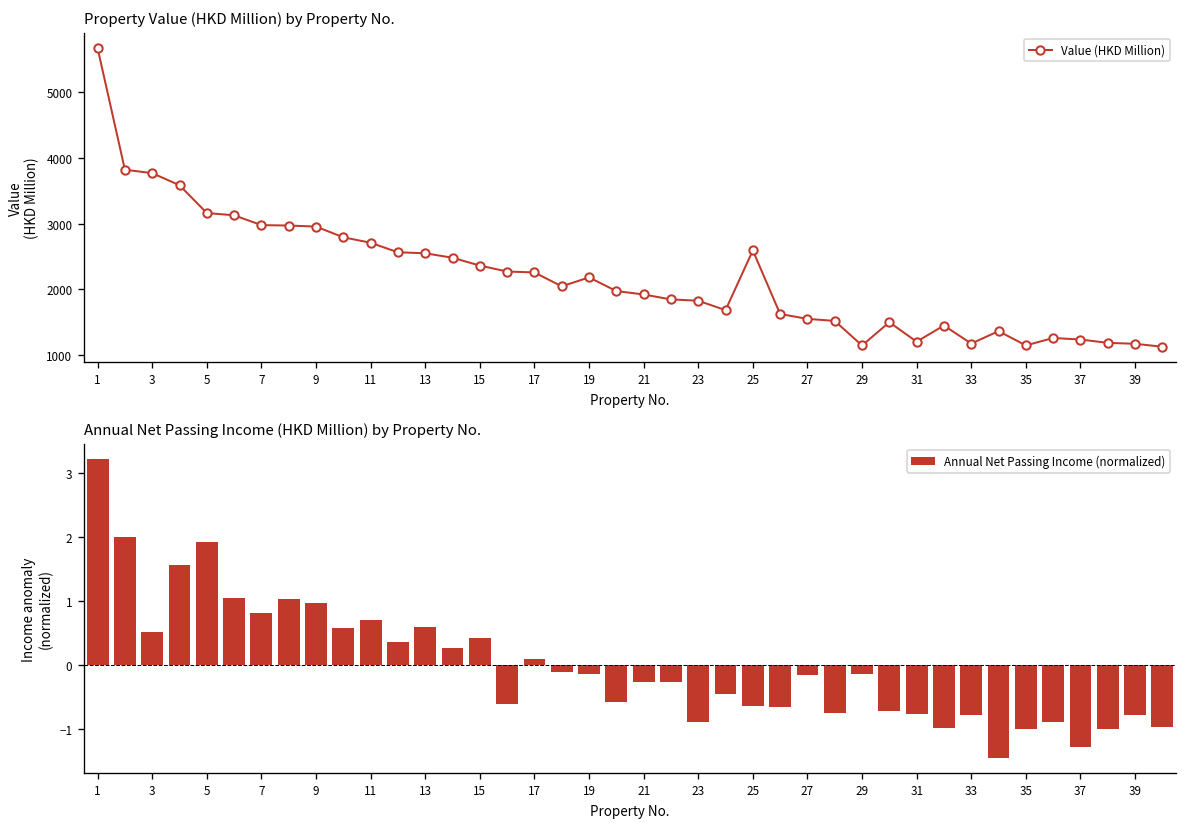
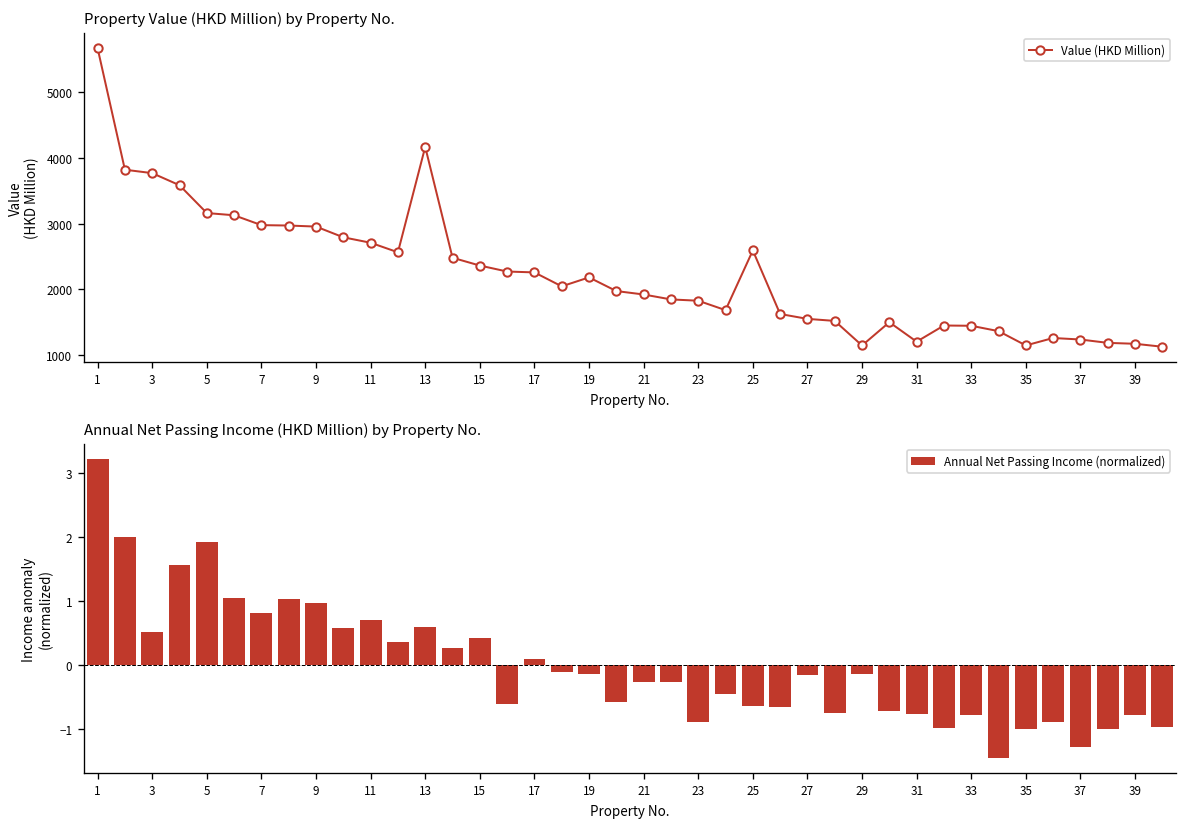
  {
    "Property Value (HKD Million) by Property No.": {
      "1": 5700,
      "3": 3800,
      "5": 3200,
      "7": 3000,
      "9": 3000,
      "11": 2700,
-     "13": 2500,
+     "13": 4200,
      "15": 2400,
      "17": 2300,
      "19": 2200,
      "21": 1900,
      "23": 1800,
      "25": 2600,
      "27": 1600,
      "29": 1100,
      "31": 1200,
-     "33": 1200,
+     "33": 1400,
      "35": 1100,
      "37": 1200,
      "39": 1200
    },
    "Annual Net Passing Income (HKD Million) by Property No.": {
      "1": 3.2,
      "3": 0.5,
      "5": 1.9,
      "7": 0.8,
      "9": 1.0,
      "11": 0.7,
      "13": 0.6,
      "15": 0.4,
      "17": 0.1,
      "19": -0.1,
      "21": -0.3,
      "23": -0.9,
      "25": -0.6,
      "27": -0.2,
      "29": -0.1,
      "31": -0.8,
      "33": -0.8,
      "35": -1.0,
      "37": -1.3,
      "39": -0.8
    }
  }
